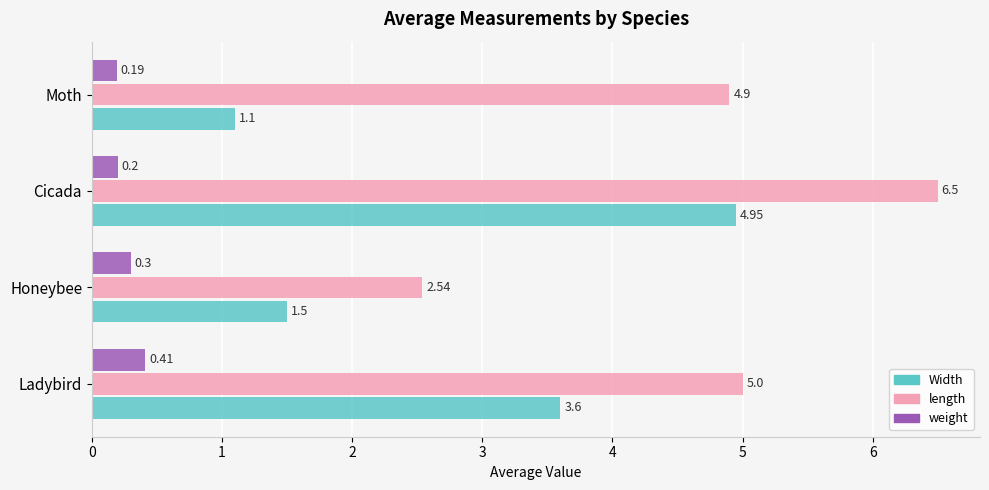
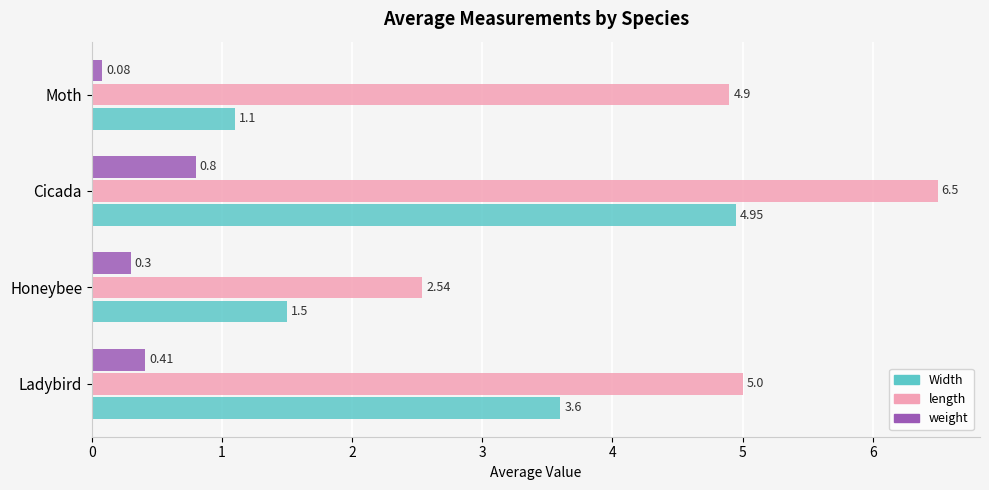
  {
    "Width": {
      "Moth": 1.1,
      "Cicada": 4.95,
      "Honeybee": 1.5,
      "Ladybird": 3.6
    },
    "length": {
      "Moth": 4.9,
      "Cicada": 6.5,
      "Honeybee": 2.54,
      "Ladybird": 5.0
    },
    "weight": {
-     "Moth": 0.19,
-     "Cicada": 0.2,
+     "Moth": 0.08,
+     "Cicada": 0.8,
      "Honeybee": 0.3,
      "Ladybird": 0.41
    }
  }
